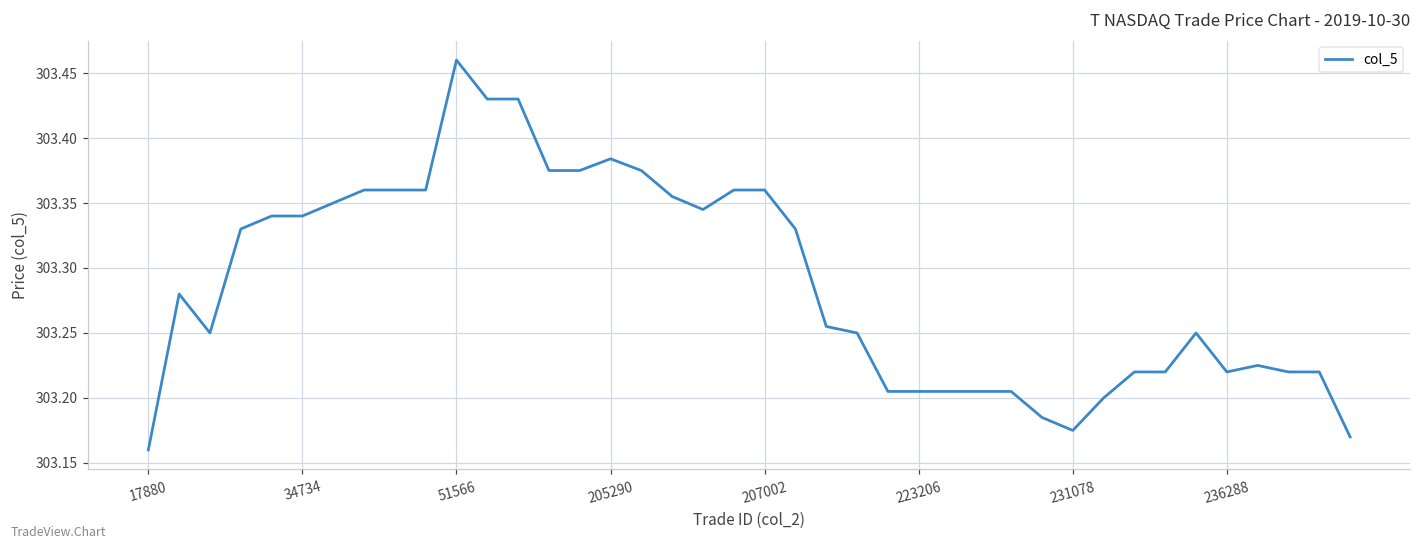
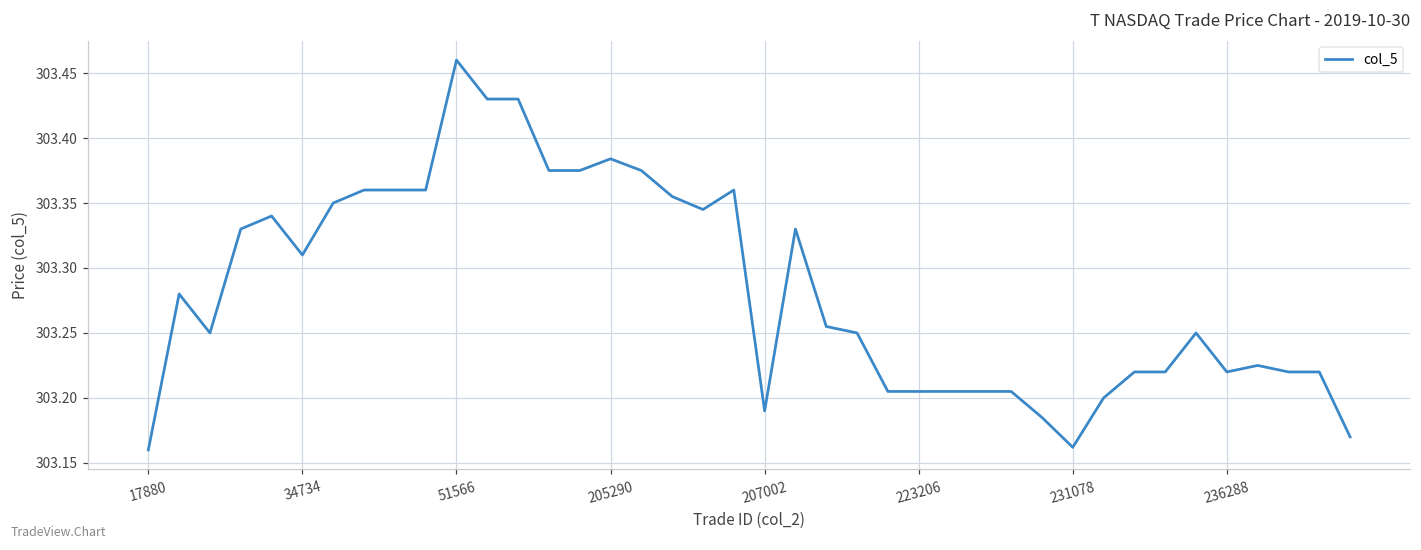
  {
    "17880": 303.160,
-   "34734": 303.34,
+   "34734": 303.31,
    "51566": 303.460,
    "205290": 303.384,
-   "207002": 303.36,
+   "207002": 303.19,
    "223206": 303.205,
-   "231078": 303.175,
+   "231078": 303.162,
    "236288": 303.220
  }
